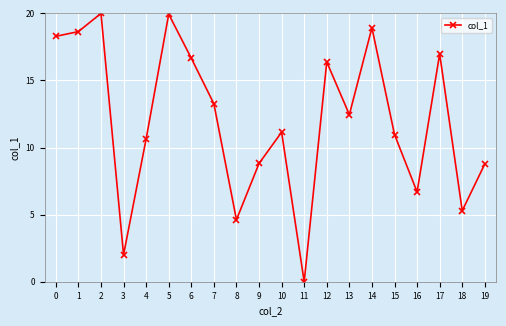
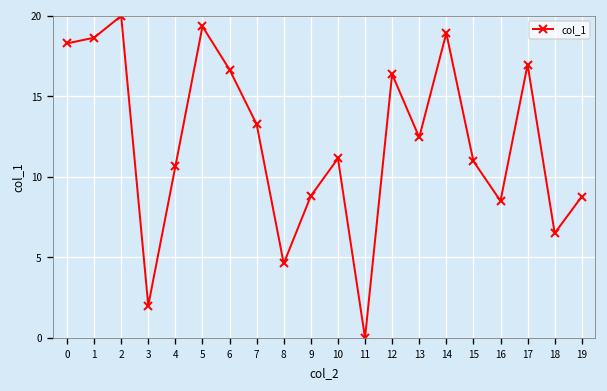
  {
    "0": 18.3,
    "1": 18.6,
    "2": 20.0,
    "3": 2.0,
    "4": 10.6,
-   "5": 19.9,
+   "5": 19.3,
    "6": 16.7,
    "7": 13.3,
    "8": 4.6,
    "9": 8.8,
    "10": 11.1,
    "11": 0.0,
    "12": 16.4,
    "13": 12.5,
    "14": 18.9,
    "15": 11.0,
-   "16": 6.7,
+   "16": 8.5,
    "17": 17.0,
-   "18": 5.3,
+   "18": 6.5,
    "19": 8.8
  }
